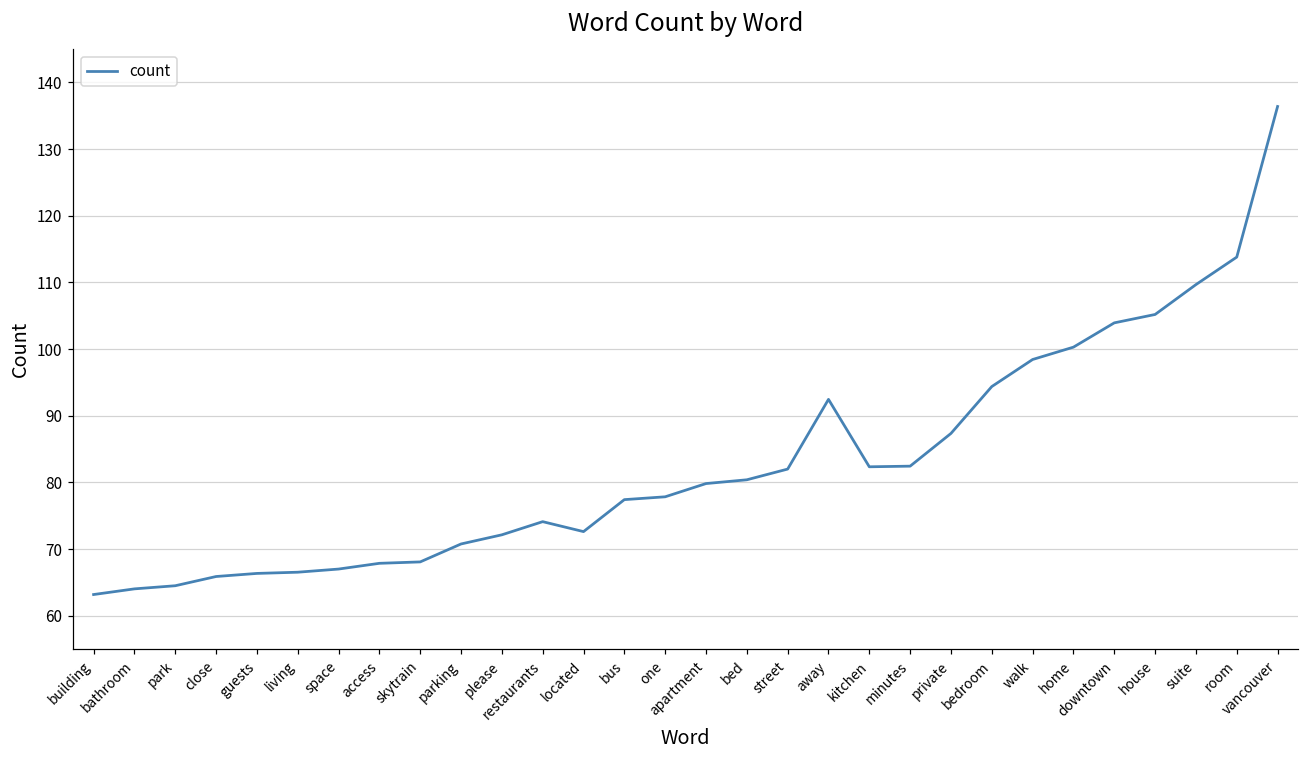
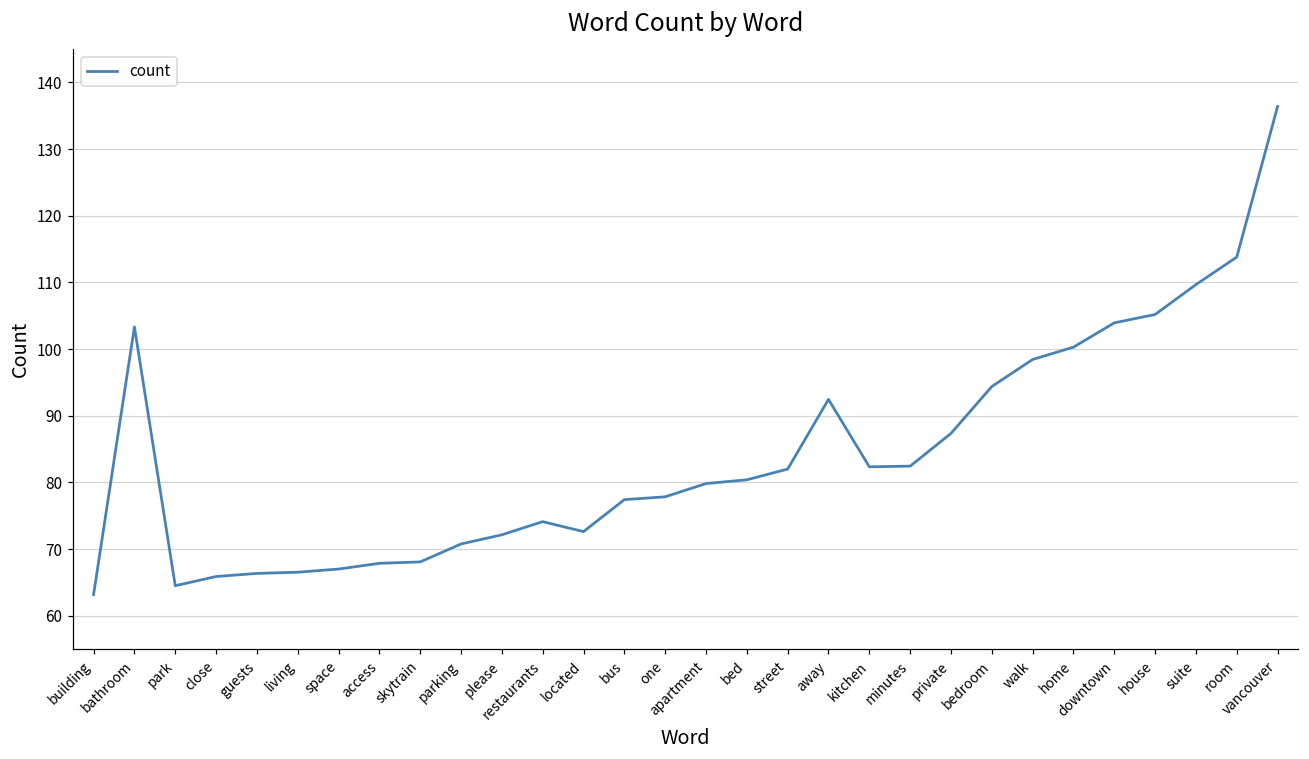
  {
    "building": 63,
-   "bathroom": 64,
+   "bathroom": 103,
    "park": 65,
    "close": 66,
    "guests": 66,
    "living": 67,
    "space": 67,
    "access": 68,
    "skytrain": 68,
    "parking": 71,
    "please": 72,
    "restaurants": 74,
    "located": 73,
    "bus": 77,
    "one": 78,
    "apartment": 80,
    "bed": 80,
    "street": 82,
    "away": 92,
    "kitchen": 82,
    "minutes": 82,
    "private": 87,
    "bedroom": 94,
    "walk": 98,
    "home": 100,
    "downtown": 104,
    "house": 105,
    "suite": 110,
    "room": 114,
    "vancouver": 136
  }
